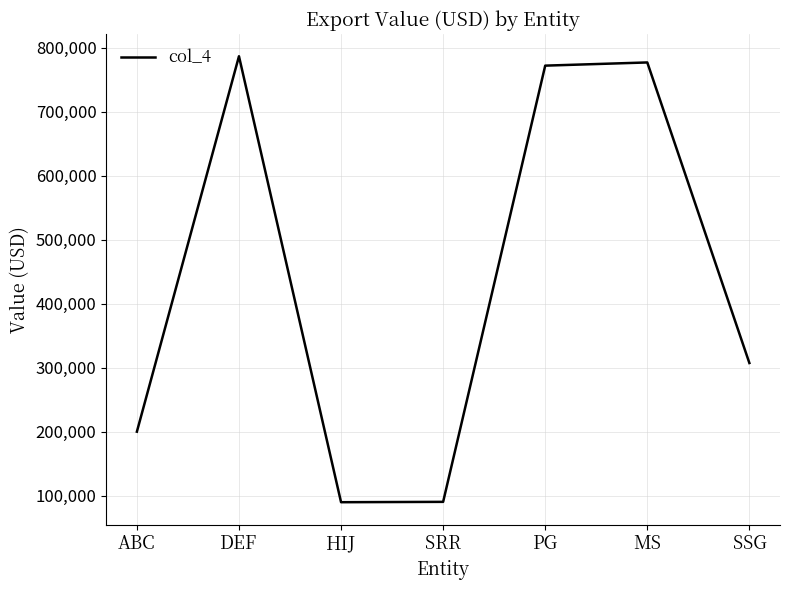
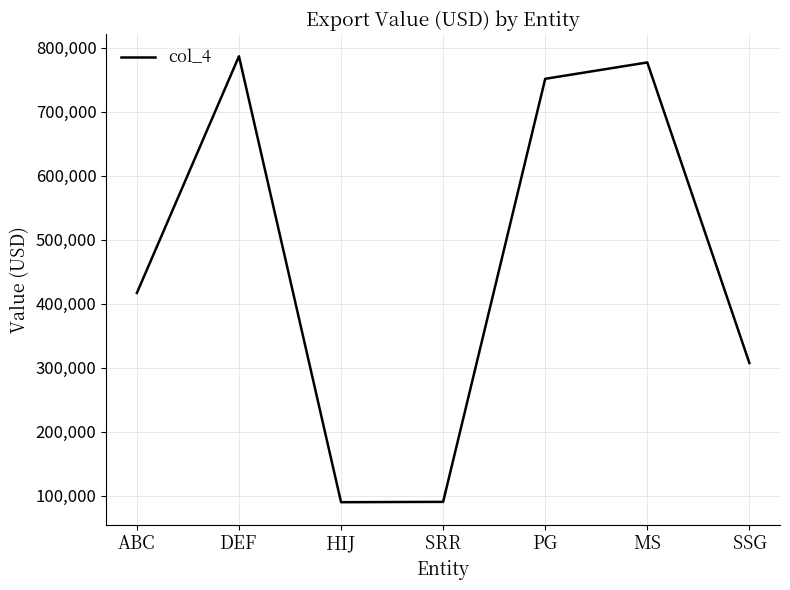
  {
-   "ABC": "200,000",
+   "ABC": "420,000",
    "DEF": "790,000",
    "HIJ": "90,000",
    "SRR": "90,000",
-   "PG": "770,000",
+   "PG": "750,000",
    "MS": "780,000",
    "SSG": "310,000"
  }
